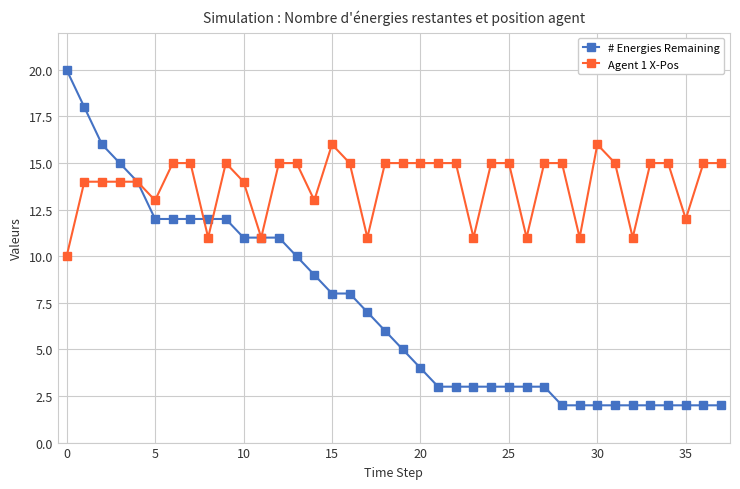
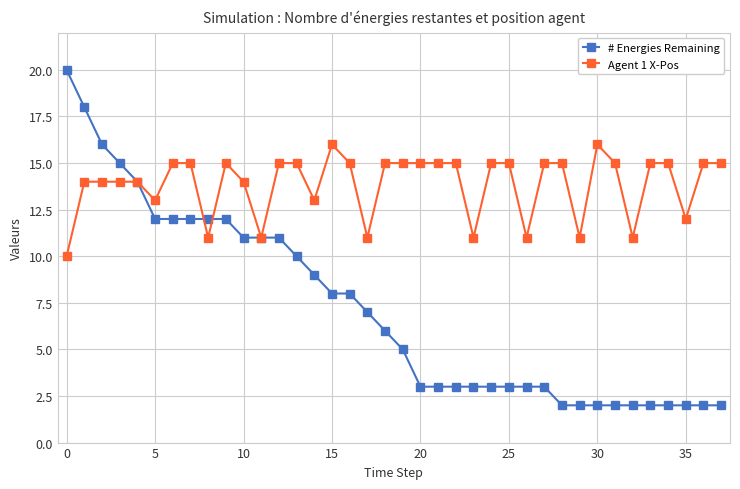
  {
    "# Energies Remaining": {
      "0": 20,
      "5": 12,
      "10": 11,
      "15": 8,
-     "20": 4,
+     "20": 3,
      "25": 3,
      "30": 2,
      "35": 2
    },
    "Agent 1 X-Pos": {
      "0": 10,
      "5": 13,
      "10": 14,
      "15": 16,
      "20": 15,
      "25": 15,
      "30": 16,
      "35": 12
    }
  }
